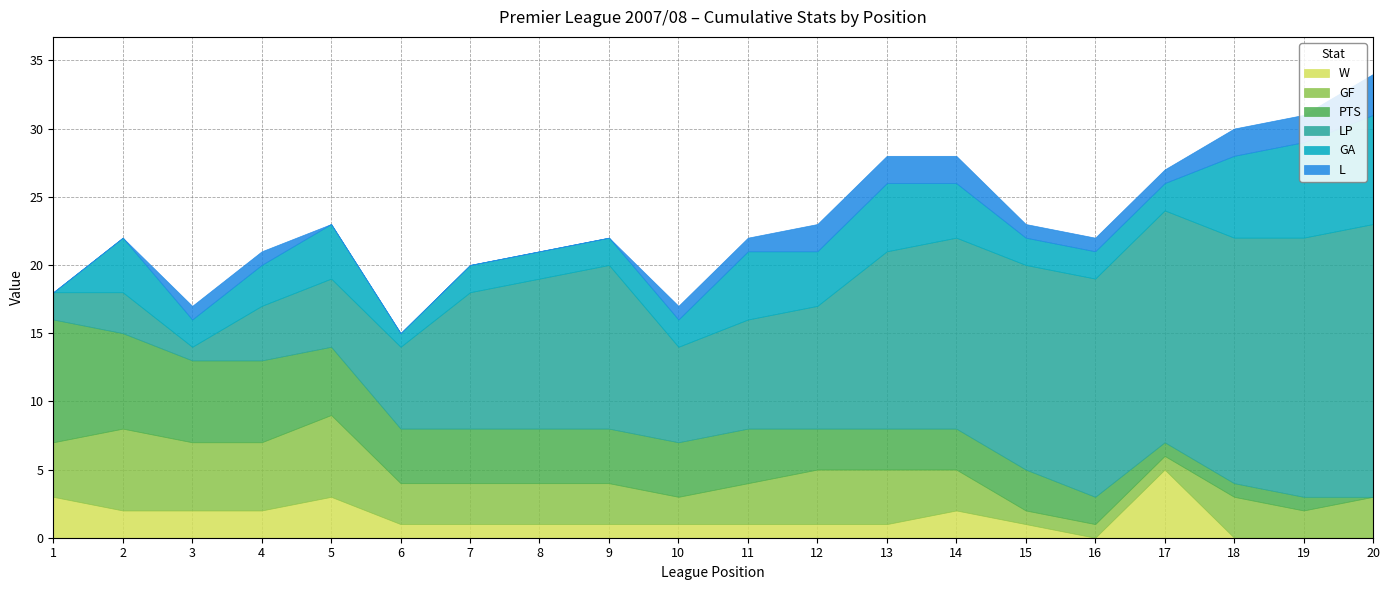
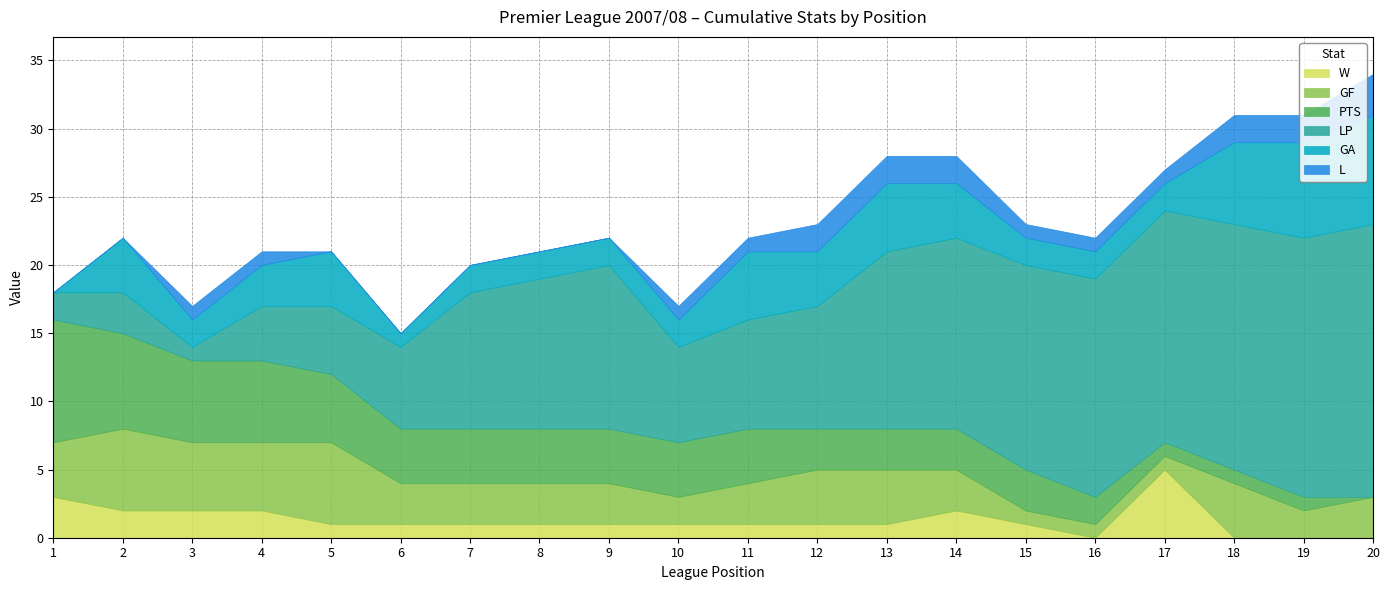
  {
    "W": {
      "1": 3,
      "2": 2,
      "3": 2,
      "4": 2,
-     "5": 3,
+     "5": 1,
      "6": 1,
      "7": 1,
      "8": 1,
      "9": 1,
      "10": 1,
      "11": 1,
      "12": 1,
      "13": 1,
      "14": 2,
      "15": 1,
      "16": 0,
      "17": 5,
      "18": 0,
      "19": 0,
      "20": 0
    },
    "GF": {
-     "18": 3
+     "18": 4
    }
  }
